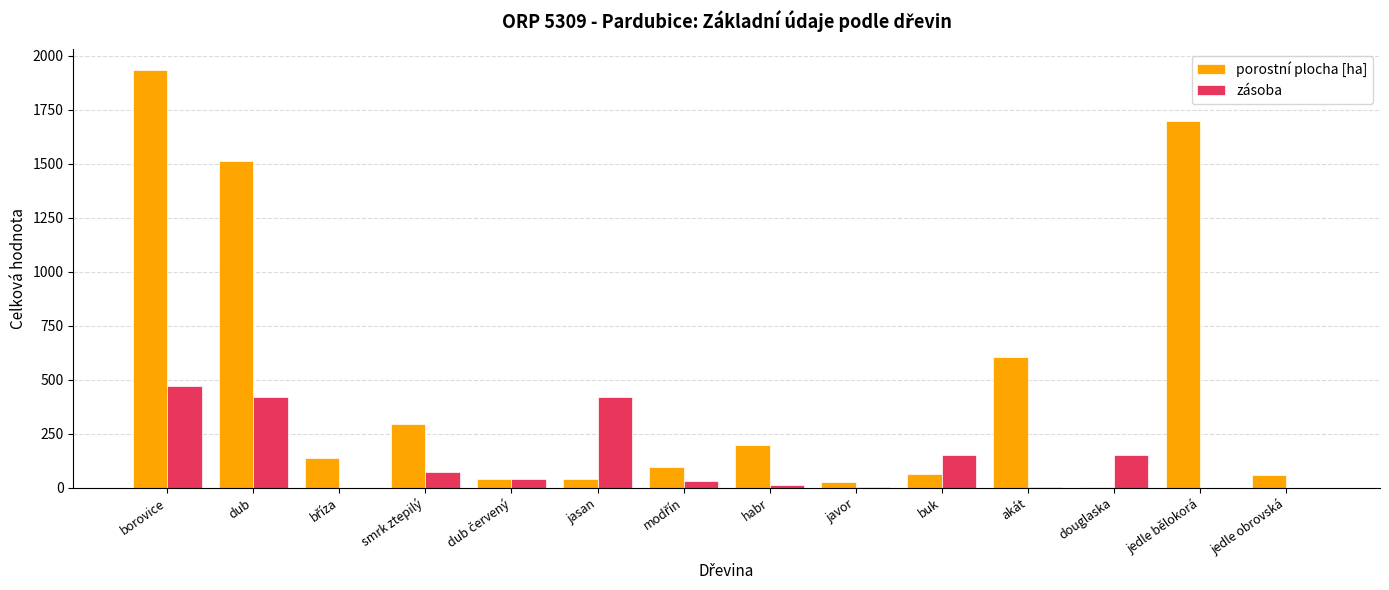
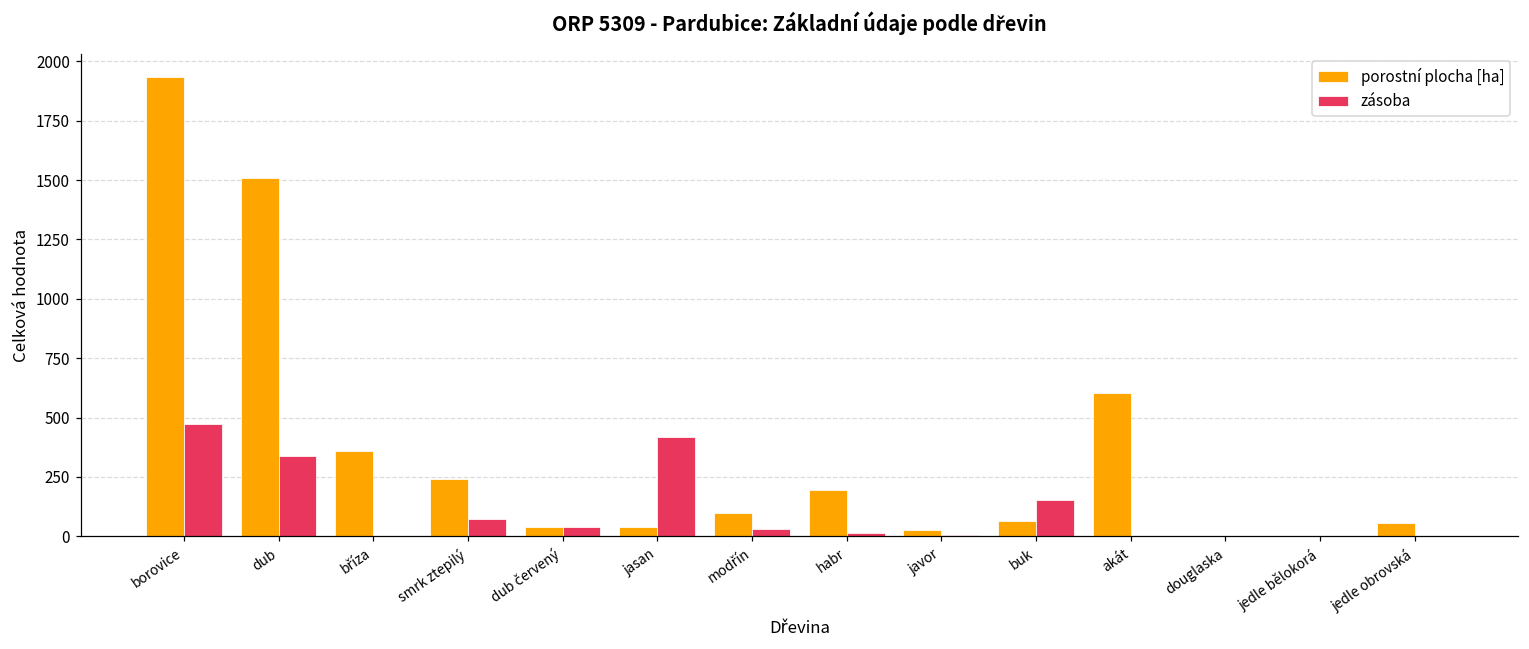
  {
    "porostní plocha [ha]": {
      "borovice": 1940,
      "dub": 1510,
-     "bříza": 140,
-     "smrk ztepilý": 290,
+     "bříza": 360,
+     "smrk ztepilý": 240,
      "dub červený": 40,
      "jasan": 40,
      "modřín": 100,
      "habr": 200,
      "javor": 30,
      "buk": 60,
      "akát": 600,
-     "jedle bělokorá": 1700,
+     "jedle bělokorá": 0,
      "jedle obrovská": 60
    },
    "zásoba": {
      "borovice": 470,
-     "dub": 420,
+     "dub": 340,
      "bříza": 0,
      "smrk ztepilý": 70,
      "dub červený": 40,
      "jasan": 420,
      "modřín": 30,
      "habr": 10,
      "buk": 150,
-     "douglaska": 150
+     "douglaska": 0
    }
  }
